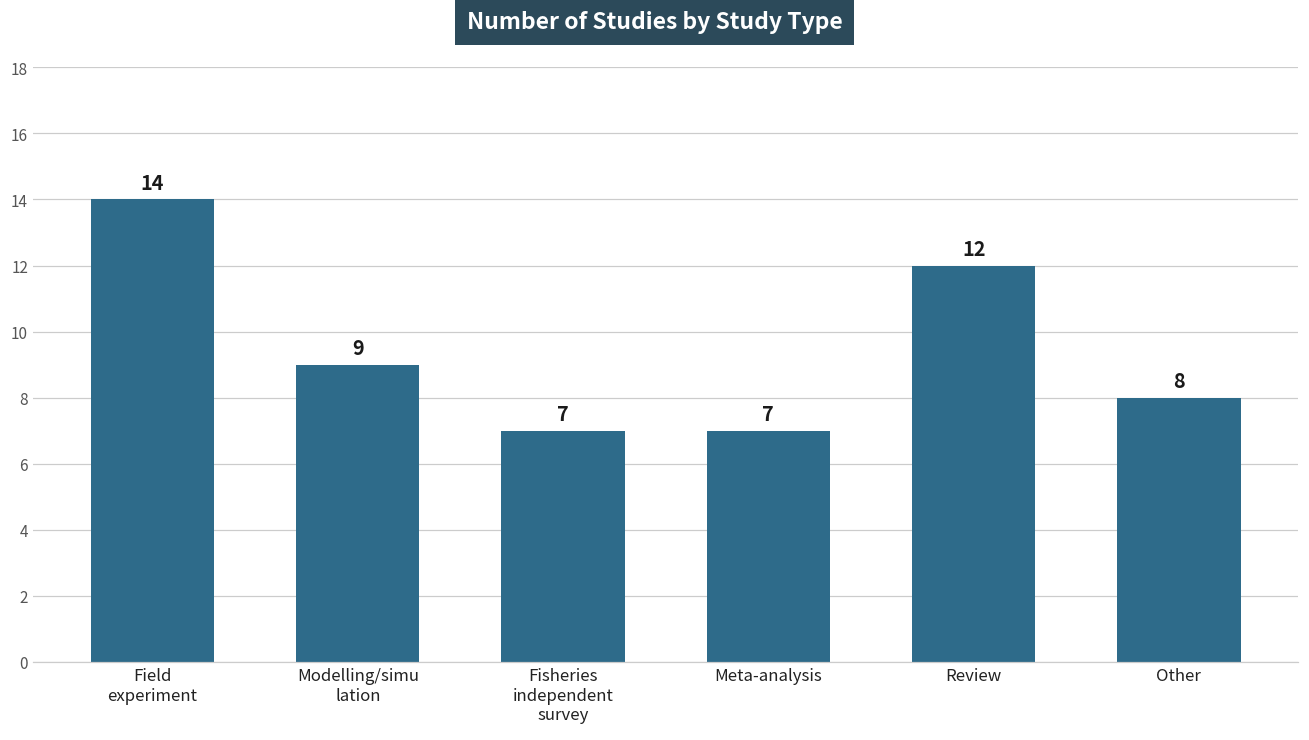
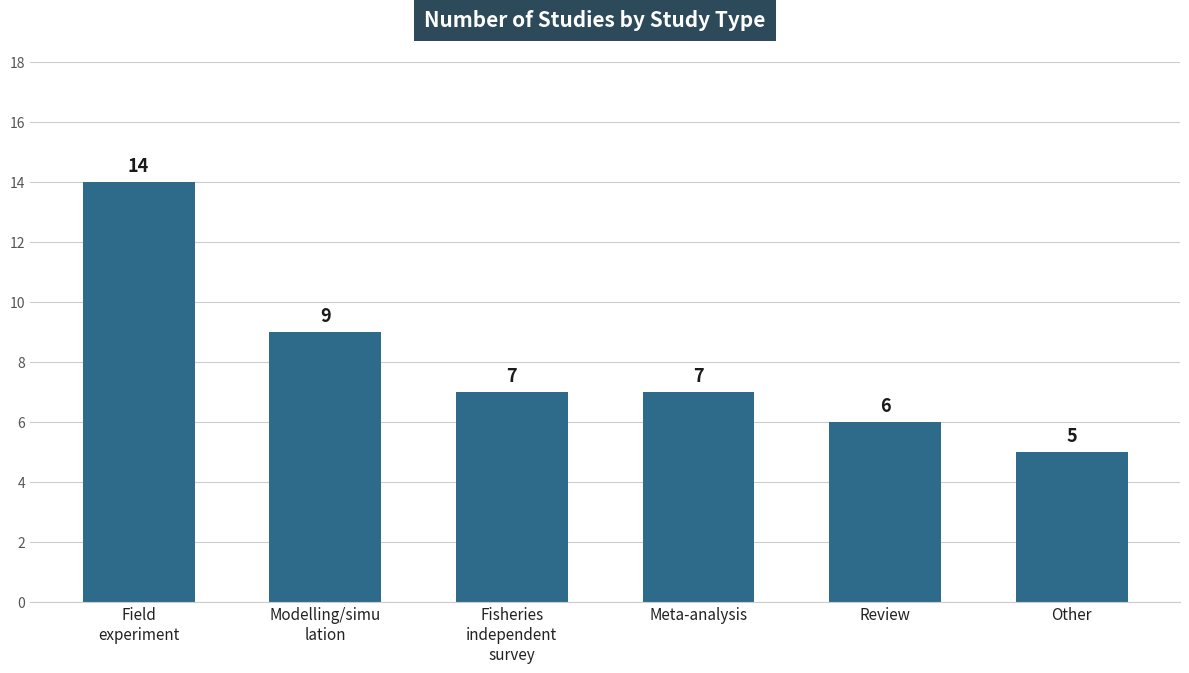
  {
    "Field experiment": 14,
    "Modelling/simu lation": 9,
    "Fisheries independent survey": 7,
    "Meta-analysis": 7,
-   "Review": 12,
-   "Other": 8
+   "Review": 6,
+   "Other": 5
  }
